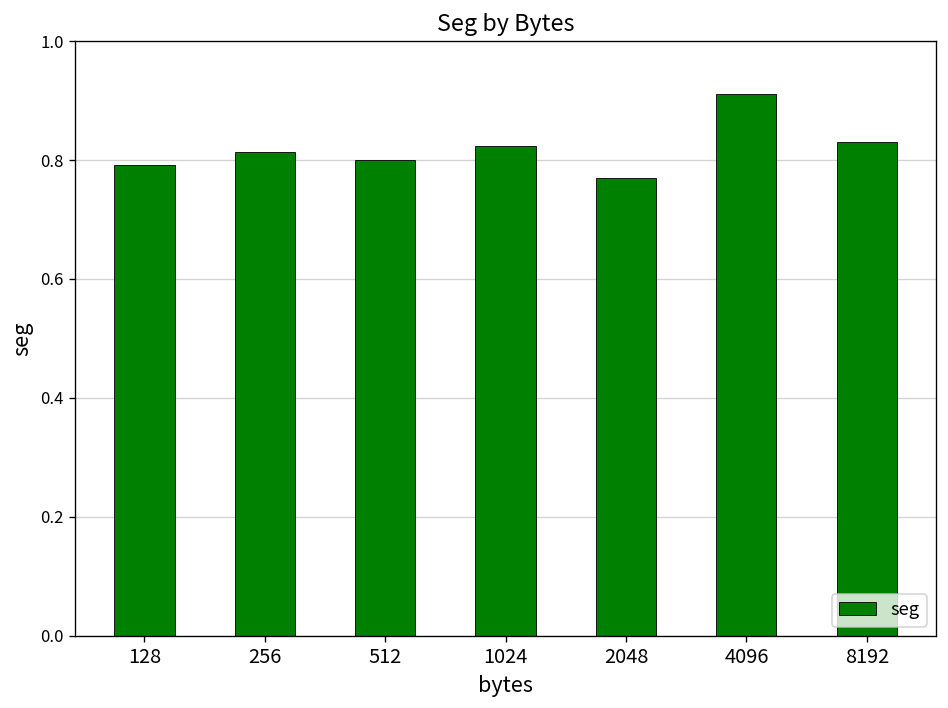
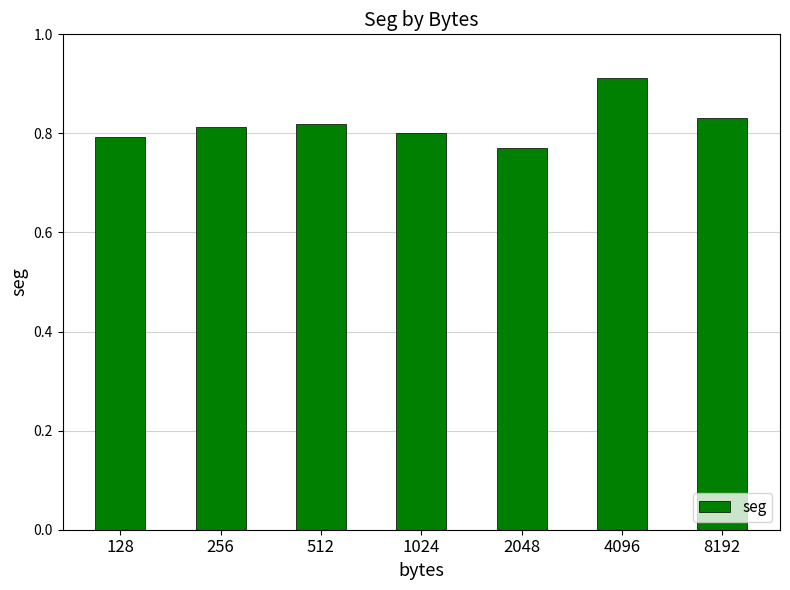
  {
    "128": 0.79,
    "256": 0.81,
-   "512": 0.80,
-   "1024": 0.82,
+   "512": 0.82,
+   "1024": 0.80,
    "2048": 0.77,
    "4096": 0.91,
    "8192": 0.83
  }
